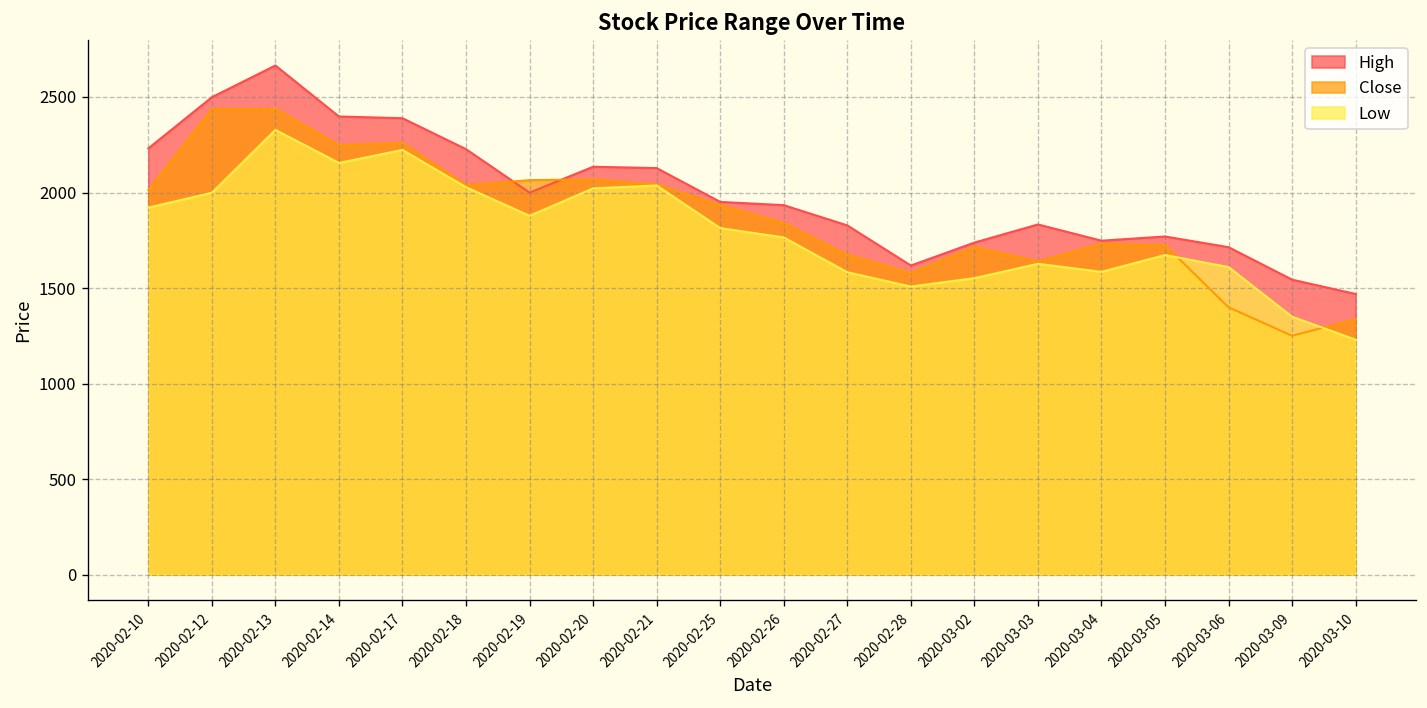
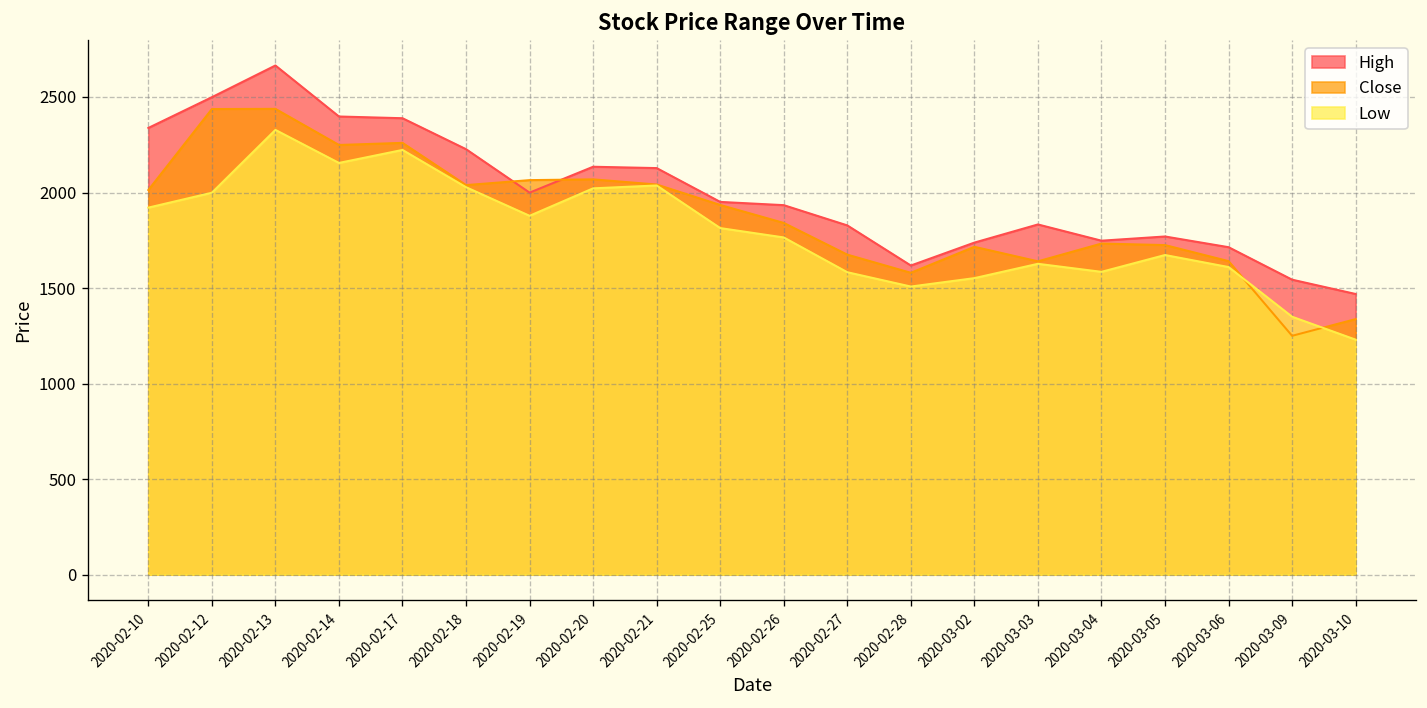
  {
    "High": {
-     "2020-02-10": 2230,
+     "2020-02-10": 2340,
      "2020-02-12": 2500,
      "2020-02-13": 2670,
      "2020-02-14": 2400,
      "2020-02-17": 2390,
      "2020-02-18": 2230,
      "2020-02-19": 2000,
      "2020-02-20": 2140,
      "2020-02-21": 2130,
      "2020-02-25": 1950,
      "2020-02-26": 1930,
      "2020-02-27": 1830,
      "2020-02-28": 1620,
      "2020-03-02": 1740,
      "2020-03-03": 1830,
      "2020-03-05": 1770,
      "2020-03-06": 1710,
      "2020-03-09": 1540,
      "2020-03-10": 1470
    },
    "Close": {
      "2020-02-10": 2010,
      "2020-02-12": 2440,
      "2020-02-13": 2440,
      "2020-02-14": 2250,
      "2020-02-17": 2260,
      "2020-02-19": 2070,
      "2020-02-20": 2070,
      "2020-02-25": 1940,
      "2020-02-26": 1840,
      "2020-02-27": 1680,
      "2020-02-28": 1580,
      "2020-03-02": 1720,
      "2020-03-05": 1730,
-     "2020-03-06": 1400,
+     "2020-03-06": 1640,
      "2020-03-09": 1250,
      "2020-03-10": 1340
    },
    "Low": {
      "2020-02-10": 1920,
      "2020-02-12": 2000,
      "2020-02-13": 2330,
      "2020-02-14": 2160,
      "2020-02-17": 2220,
      "2020-02-19": 1880,
      "2020-02-20": 2020,
      "2020-02-25": 1810,
      "2020-02-26": 1770,
      "2020-02-27": 1580,
      "2020-02-28": 1510,
      "2020-03-02": 1550,
      "2020-03-04": 1590,
      "2020-03-05": 1670,
      "2020-03-06": 1610,
      "2020-03-09": 1350,
      "2020-03-10": 1230
    }
  }
